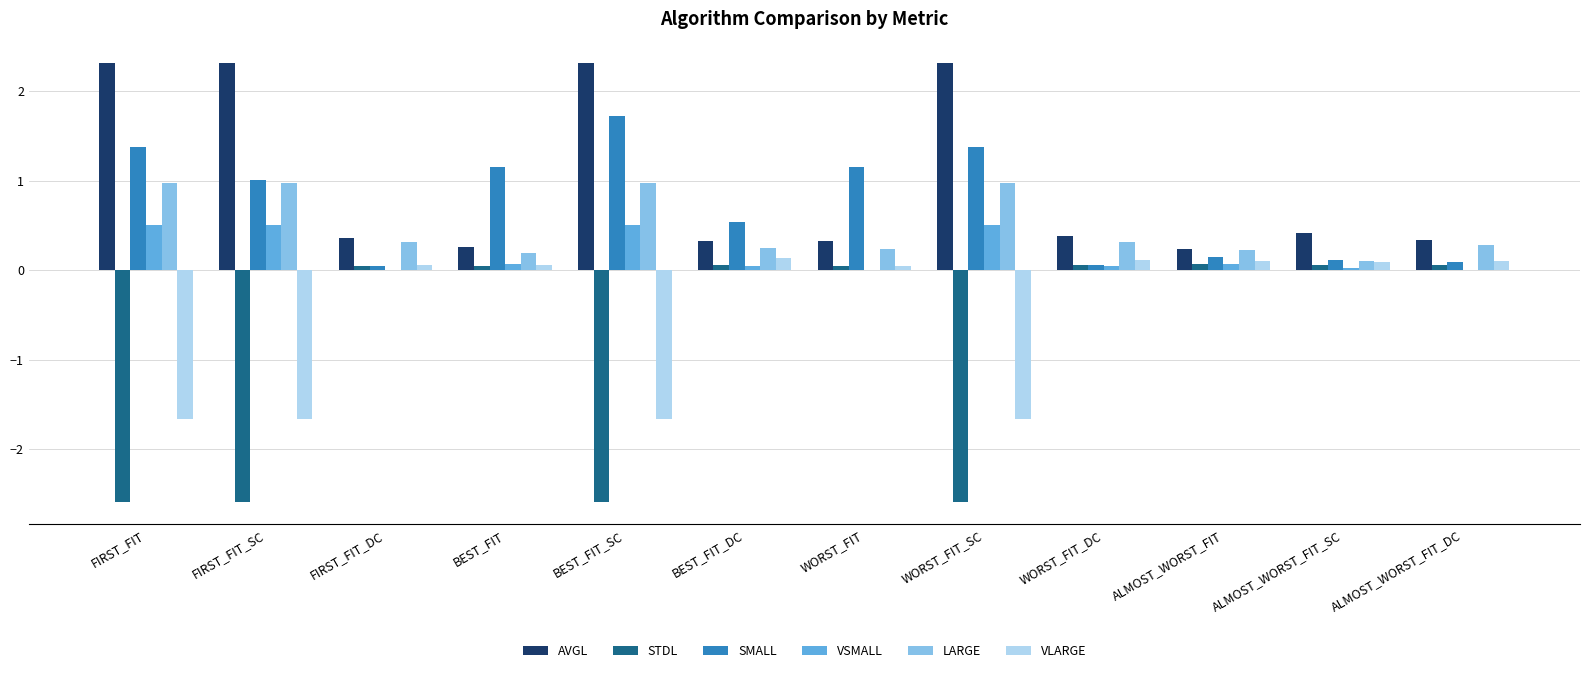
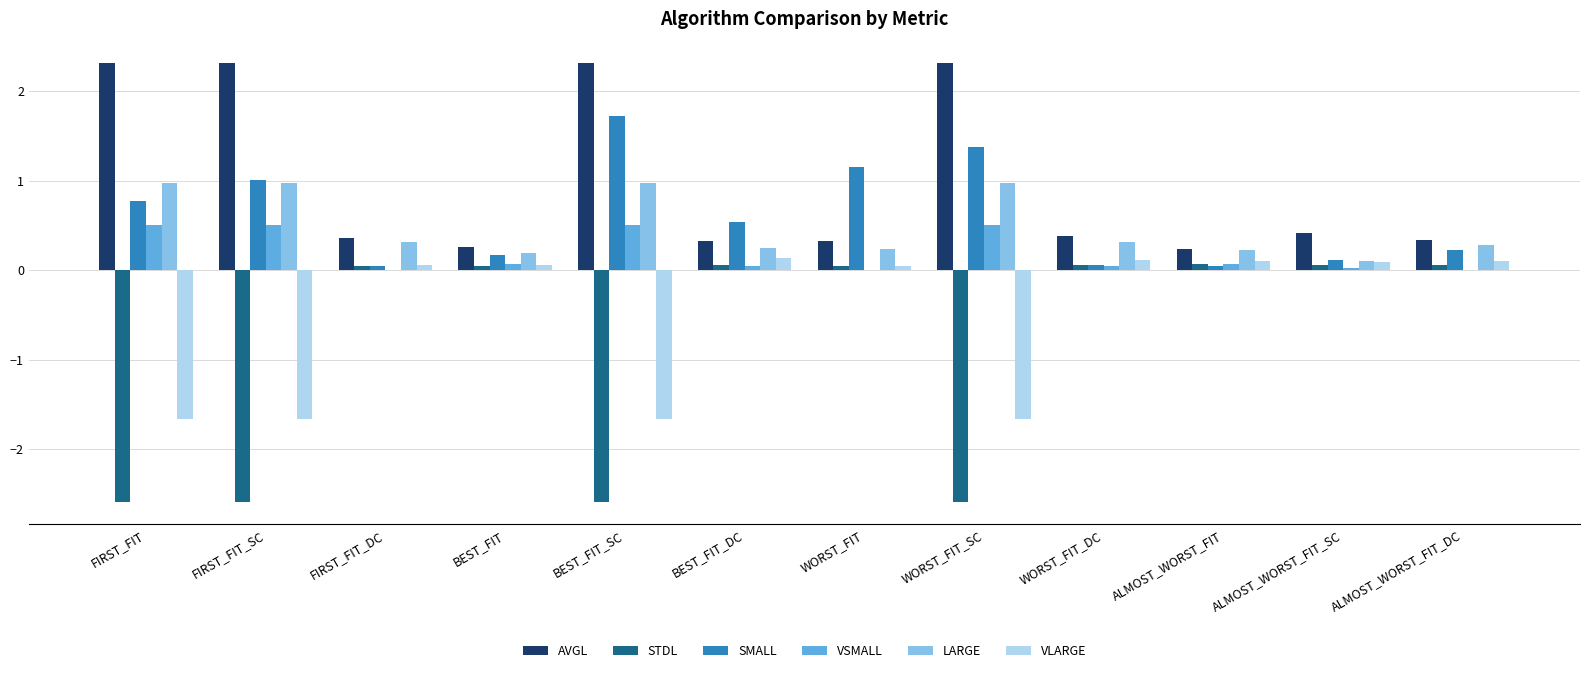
  {
    "SMALL": {
-     "FIRST_FIT": 1.4,
+     "FIRST_FIT": 0.8,
      "FIRST_FIT_SC": 1.0,
      "FIRST_FIT_DC": 0.0,
-     "BEST_FIT": 1.2,
+     "BEST_FIT": 0.2,
      "BEST_FIT_SC": 1.7,
      "BEST_FIT_DC": 0.5,
      "WORST_FIT": 1.1,
      "WORST_FIT_SC": 1.4,
      "WORST_FIT_DC": 0.1,
-     "ALMOST_WORST_FIT": 0.2,
+     "ALMOST_WORST_FIT": 0.0,
      "ALMOST_WORST_FIT_SC": 0.1,
-     "ALMOST_WORST_FIT_DC": 0.1
+     "ALMOST_WORST_FIT_DC": 0.2
    }
  }
